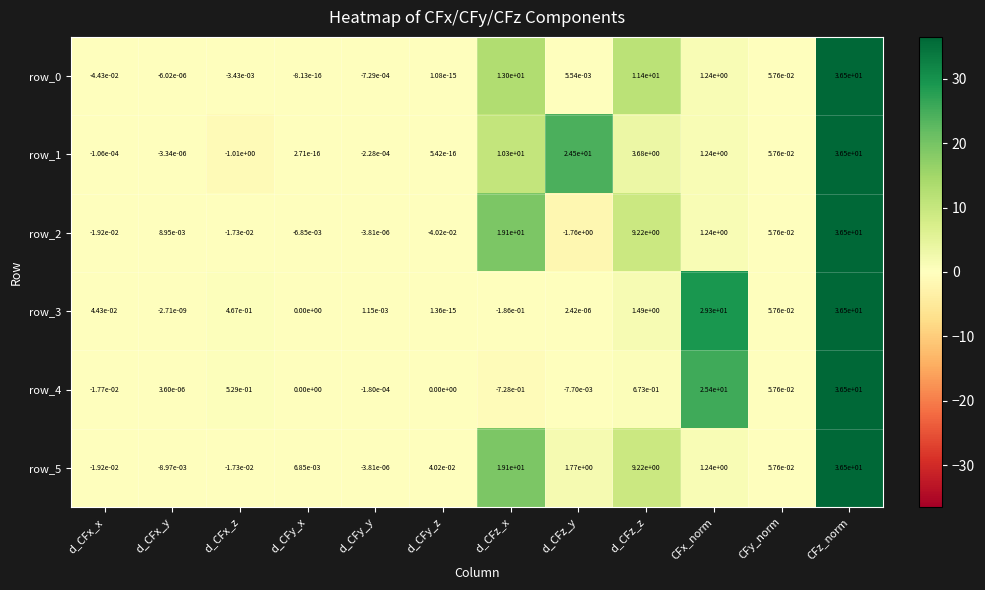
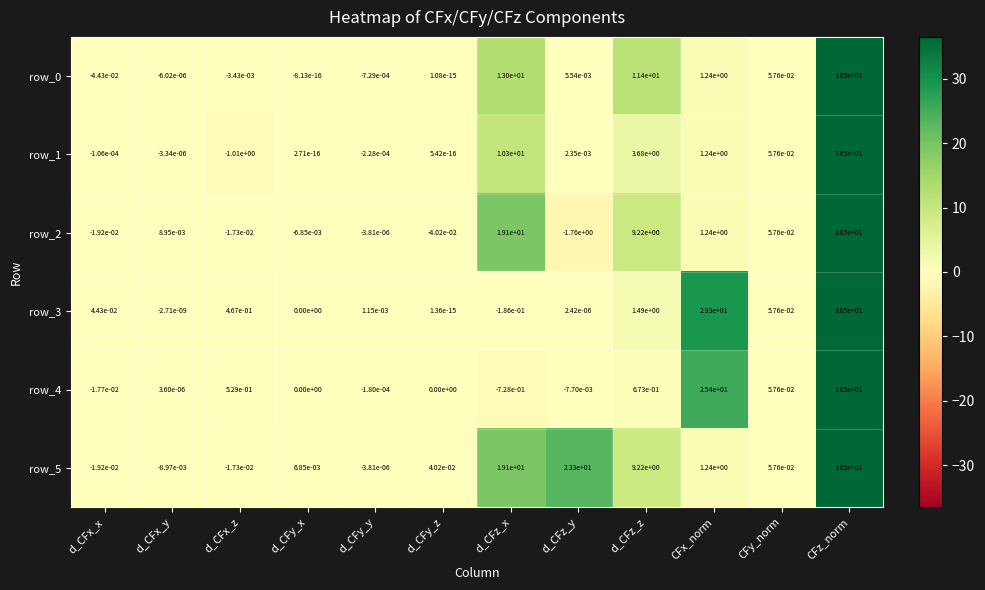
  {
    "row_0": {
      "d_CFx_x": "-4.43e-02",
      "d_CFx_y": "-6.02e-06",
      "d_CFx_z": "-3.43e-03",
      "d_CFy_x": "-8.13e-16",
      "d_CFy_y": "-7.29e-04",
      "d_CFy_z": "1.08e-15",
      "d_CFz_x": "1.30e+01",
      "d_CFz_y": "5.54e-03",
      "d_CFz_z": "1.14e+01",
      "CFx_norm": "1.24e+00",
      "CFy_norm": "5.76e-02",
      "CFz_norm": "3.65e+01"
    },
    "row_1": {
      "d_CFx_x": "-1.06e-04",
      "d_CFx_y": "-3.34e-06",
      "d_CFx_z": "-1.01e+00",
      "d_CFy_x": "2.71e-16",
      "d_CFy_y": "-2.28e-04",
      "d_CFy_z": "5.42e-16",
      "d_CFz_x": "1.03e+01",
-     "d_CFz_y": "2.45e+01",
+     "d_CFz_y": "2.35e-03",
      "d_CFz_z": "3.68e+00",
      "CFx_norm": "1.24e+00",
      "CFy_norm": "5.76e-02",
      "CFz_norm": "3.65e+01"
    },
    "row_2": {
      "d_CFx_x": "-1.92e-02",
      "d_CFx_y": "8.95e-03",
      "d_CFx_z": "-1.73e-02",
      "d_CFy_x": "-6.85e-03",
      "d_CFy_y": "-3.81e-06",
      "d_CFy_z": "-4.02e-02",
      "d_CFz_x": "1.91e+01",
      "d_CFz_y": "-1.76e+00",
      "d_CFz_z": "9.22e+00",
      "CFx_norm": "1.24e+00",
      "CFy_norm": "5.76e-02",
      "CFz_norm": "3.65e+01"
    },
    "row_3": {
      "d_CFx_x": "4.43e-02",
      "d_CFx_y": "-2.71e-09",
      "d_CFx_z": "4.67e-01",
      "d_CFy_x": "0.00e+00",
      "d_CFy_y": "1.15e-03",
      "d_CFy_z": "1.36e-15",
      "d_CFz_x": "-1.86e-01",
      "d_CFz_y": "2.42e-06",
      "d_CFz_z": "1.49e+00",
      "CFx_norm": "2.93e+01",
      "CFy_norm": "5.76e-02",
      "CFz_norm": "3.65e+01"
    },
    "row_4": {
      "d_CFx_x": "-1.77e-02",
      "d_CFx_y": "3.60e-06",
      "d_CFx_z": "5.29e-01",
      "d_CFy_x": "0.00e+00",
      "d_CFy_y": "-1.80e-04",
      "d_CFy_z": "0.00e+00",
      "d_CFz_x": "-7.28e-01",
      "d_CFz_y": "-7.70e-03",
      "d_CFz_z": "6.73e-01",
      "CFx_norm": "2.54e+01",
      "CFy_norm": "5.76e-02",
      "CFz_norm": "3.65e+01"
    },
    "row_5": {
      "d_CFx_x": "-1.92e-02",
      "d_CFx_y": "-8.97e-03",
      "d_CFx_z": "-1.73e-02",
      "d_CFy_x": "6.85e-03",
      "d_CFy_y": "-3.81e-06",
      "d_CFy_z": "4.02e-02",
      "d_CFz_x": "1.91e+01",
-     "d_CFz_y": "1.77e+00",
+     "d_CFz_y": "2.33e+01",
      "d_CFz_z": "9.22e+00",
      "CFx_norm": "1.24e+00",
      "CFy_norm": "5.76e-02",
      "CFz_norm": "3.65e+01"
    }
  }
